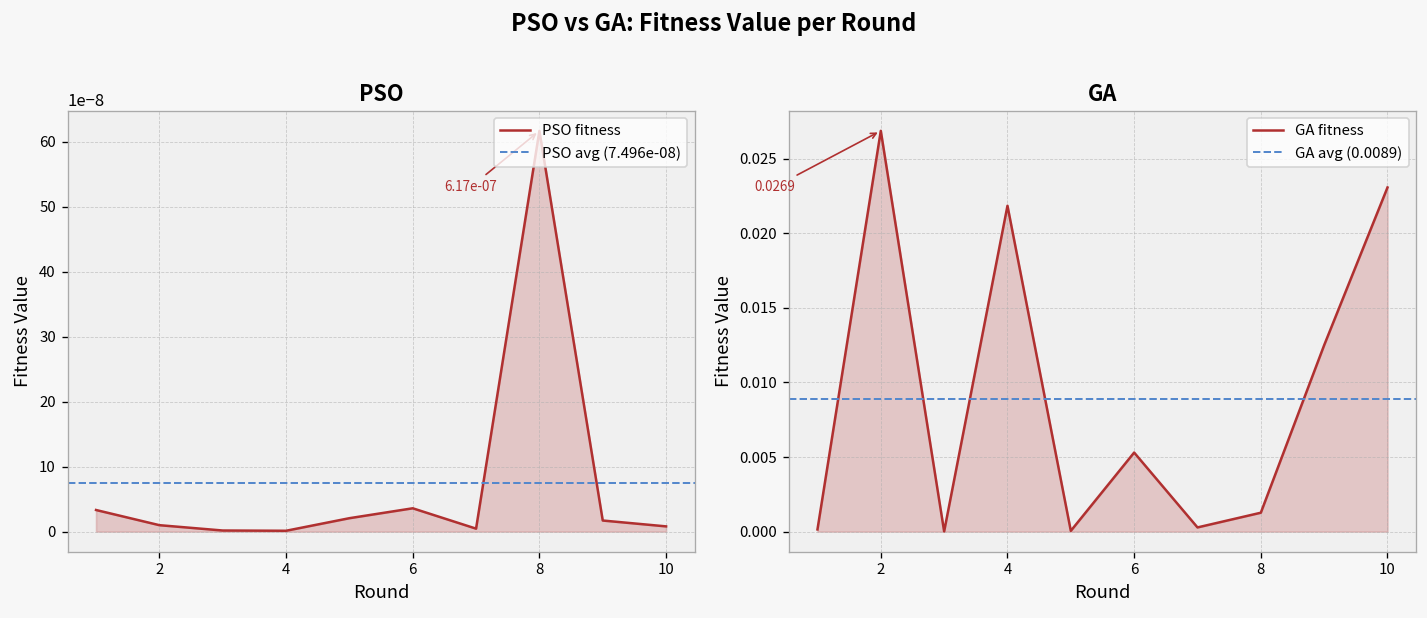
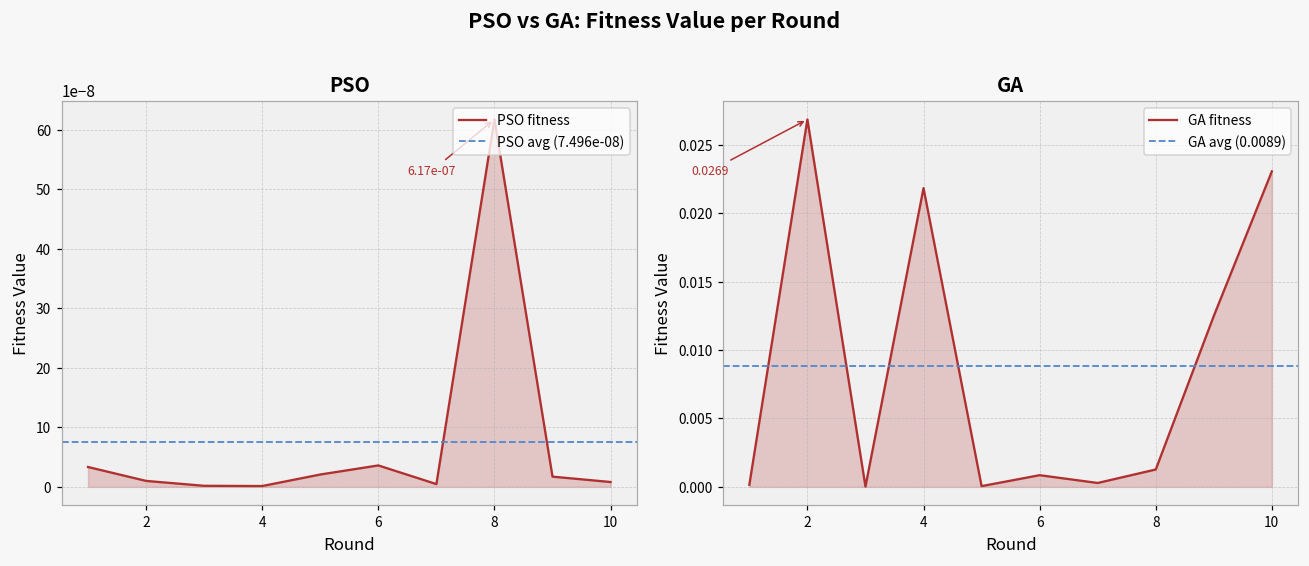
  {
    "PSO": {
      "2": 0.00000001,
      "4": 0.00000000,
      "6": 0.00000004,
      "10": 0.00000001
    },
    "GA": {
      "4": 0.0218,
-     "6": 0.0053,
+     "6": 0.0009,
      "8": 0.0013,
      "10": 0.0231
    }
  }
